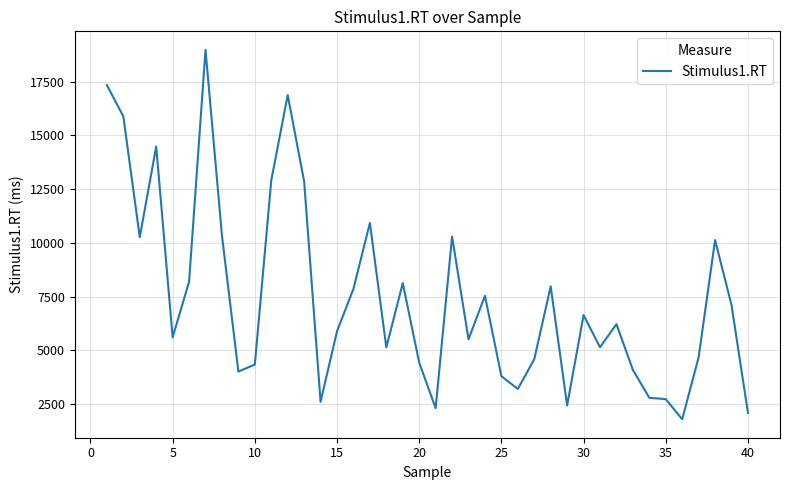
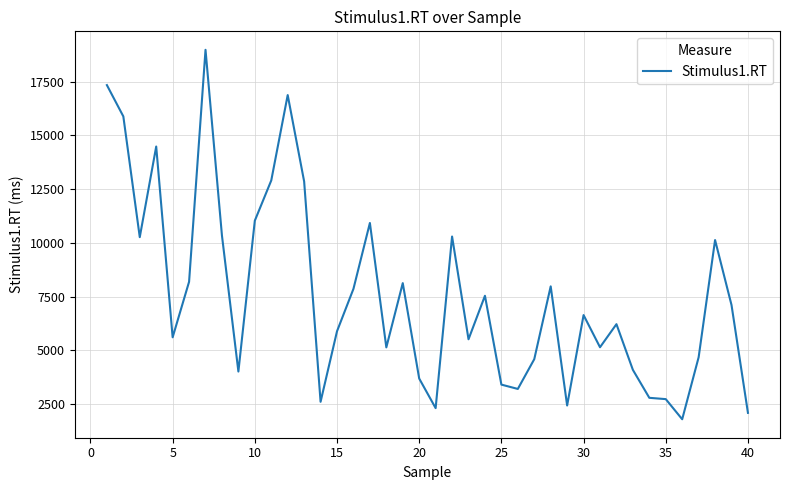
  {
    "5": 5600,
-   "10": 4300,
+   "10": 11000,
    "15": 5900,
-   "20": 4400,
-   "25": 3800,
+   "20": 3700,
+   "25": 3400,
    "30": 6600,
    "35": 2700,
    "40": 2100
  }
